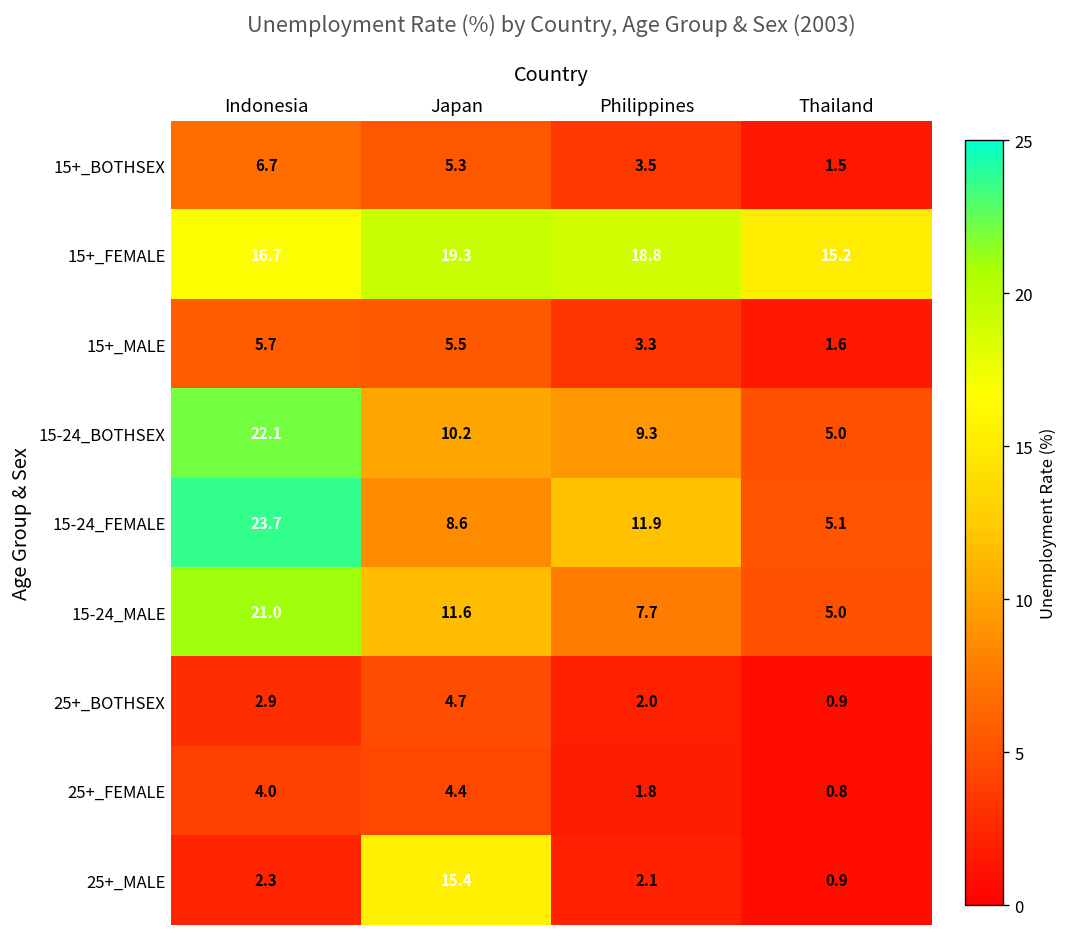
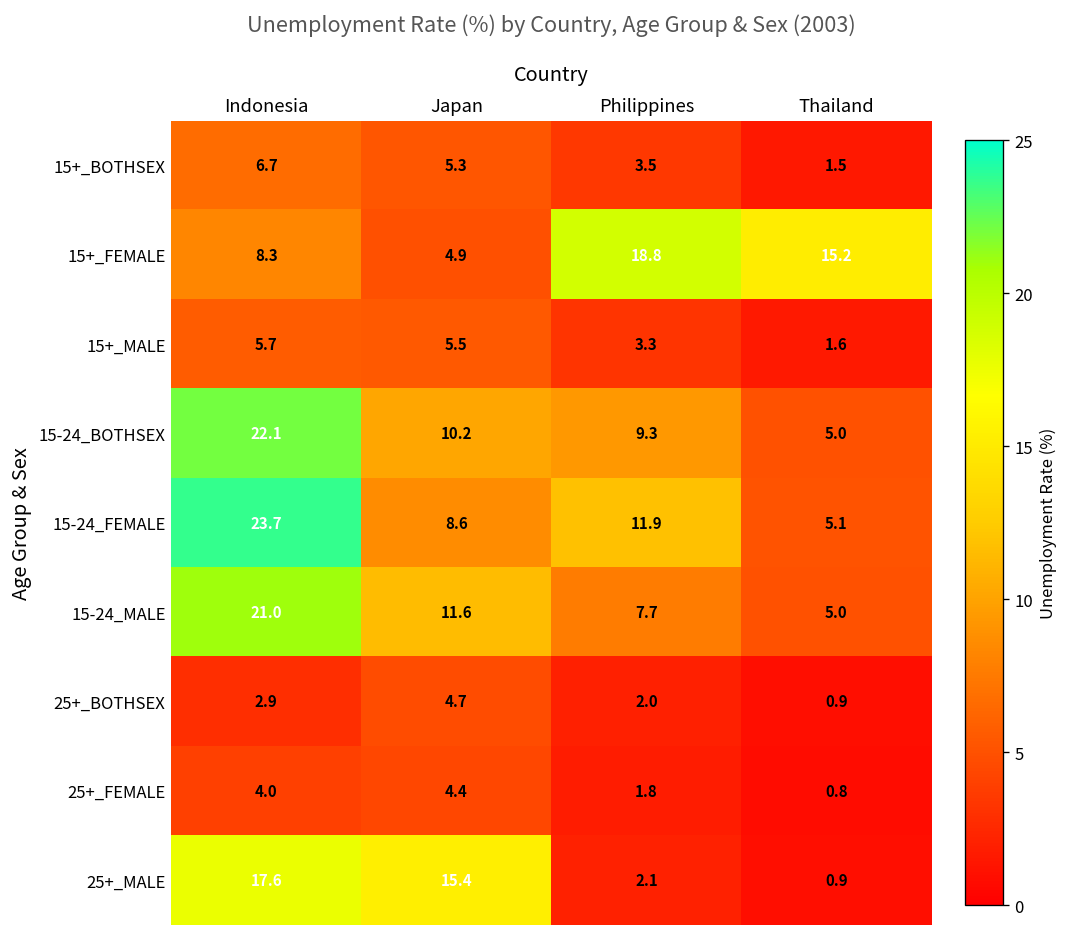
  {
    "15+_BOTHSEX": {
      "Indonesia": 6.7,
      "Japan": 5.3,
      "Philippines": 3.5,
      "Thailand": 1.5
    },
    "15+_FEMALE": {
-     "Indonesia": 16.7,
-     "Japan": 19.3,
+     "Indonesia": 8.3,
+     "Japan": 4.9,
      "Philippines": 18.8,
      "Thailand": 15.2
    },
    "15+_MALE": {
      "Indonesia": 5.7,
      "Japan": 5.5,
      "Philippines": 3.3,
      "Thailand": 1.6
    },
    "15-24_BOTHSEX": {
      "Indonesia": 22.1,
      "Japan": 10.2,
      "Philippines": 9.3,
      "Thailand": 5.0
    },
    "15-24_FEMALE": {
      "Indonesia": 23.7,
      "Japan": 8.6,
      "Philippines": 11.9,
      "Thailand": 5.1
    },
    "15-24_MALE": {
      "Indonesia": 21.0,
      "Japan": 11.6,
      "Philippines": 7.7,
      "Thailand": 5.0
    },
    "25+_BOTHSEX": {
      "Indonesia": 2.9,
      "Japan": 4.7,
      "Philippines": 2.0,
      "Thailand": 0.9
    },
    "25+_FEMALE": {
      "Indonesia": 4.0,
      "Japan": 4.4,
      "Philippines": 1.8,
      "Thailand": 0.8
    },
    "25+_MALE": {
-     "Indonesia": 2.3,
+     "Indonesia": 17.6,
      "Japan": 15.4,
      "Philippines": 2.1,
      "Thailand": 0.9
    }
  }
